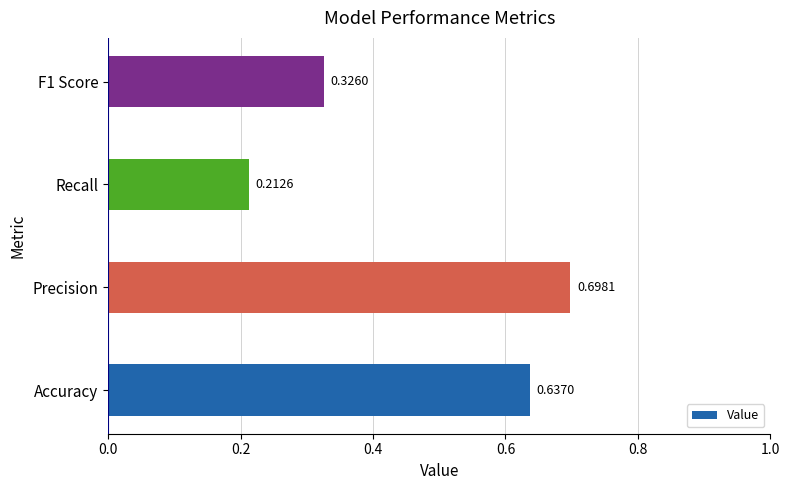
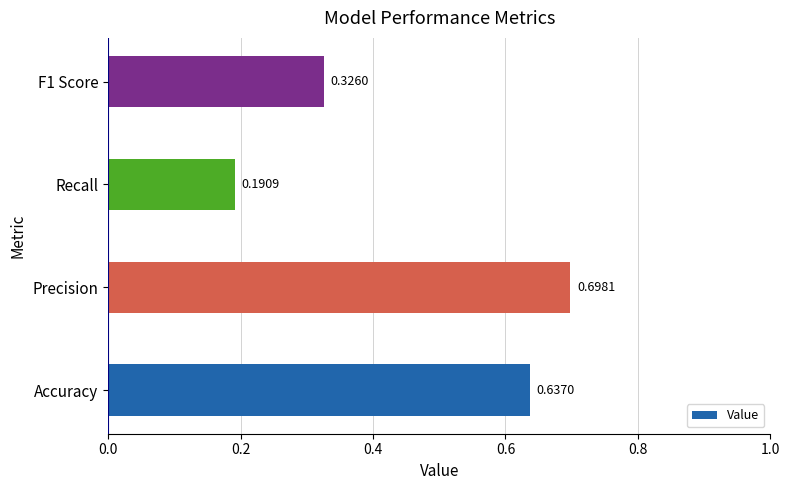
  {
    "F1 Score": 0.3260,
-   "Recall": 0.2126,
+   "Recall": 0.1909,
    "Precision": 0.6981,
    "Accuracy": 0.6370
  }
